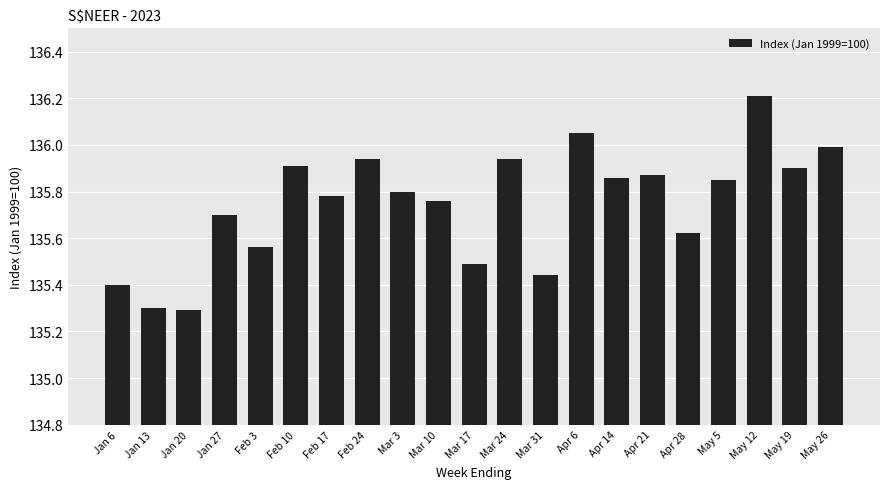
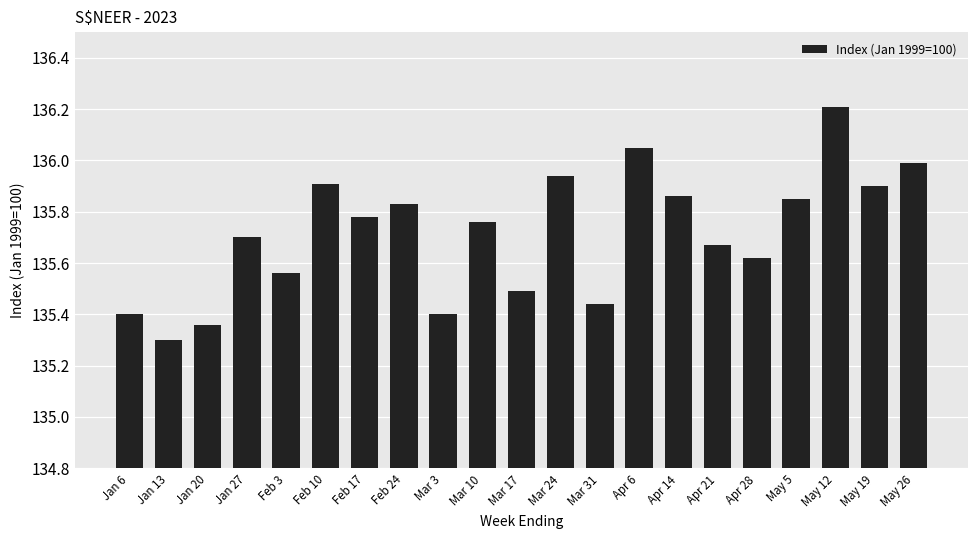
  {
    "Jan 6": 135.40,
    "Jan 13": 135.30,
-   "Jan 20": 135.29,
+   "Jan 20": 135.36,
    "Jan 27": 135.70,
    "Feb 3": 135.56,
    "Feb 10": 135.91,
    "Feb 17": 135.78,
-   "Feb 24": 135.94,
-   "Mar 3": 135.8,
+   "Feb 24": 135.83,
+   "Mar 3": 135.4,
    "Mar 10": 135.76,
    "Mar 17": 135.49,
    "Mar 24": 135.94,
    "Mar 31": 135.44,
    "Apr 6": 136.05,
    "Apr 14": 135.86,
-   "Apr 21": 135.87,
+   "Apr 21": 135.67,
    "Apr 28": 135.62,
    "May 5": 135.85,
    "May 12": 136.21,
    "May 19": 135.90,
    "May 26": 135.99
  }
